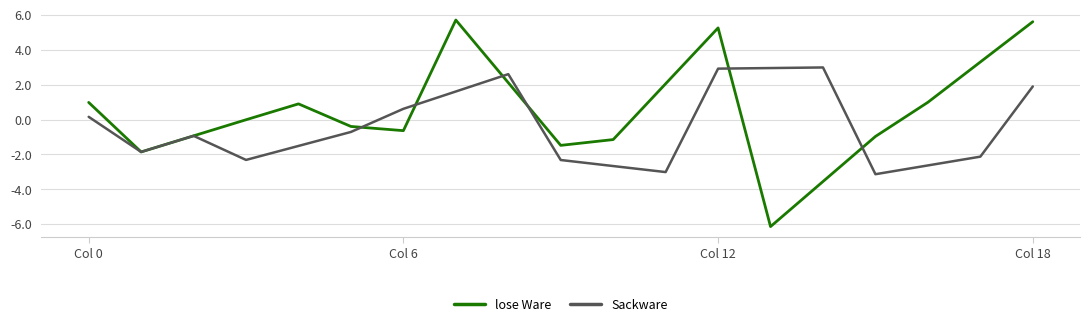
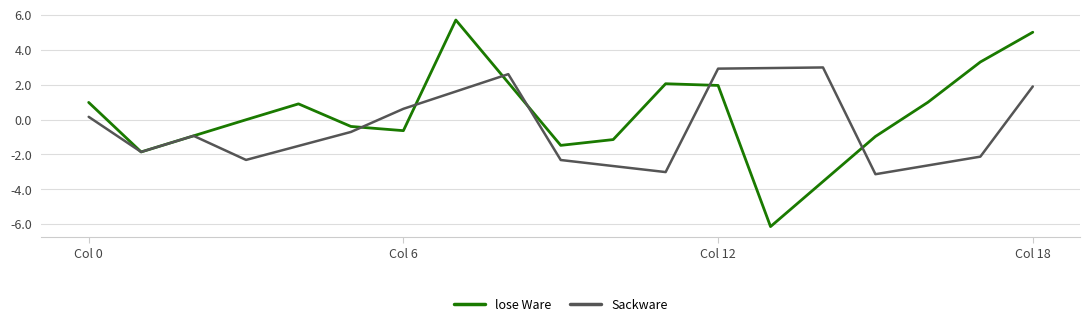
  {
    "lose Ware": {
      "Col 0": 1.0,
      "Col 6": -0.6,
-     "Col 12": 5.3,
-     "Col 18": 5.6
+     "Col 12": 2.0,
+     "Col 18": 5.0
    },
    "Sackware": {
      "Col 0": 0.2,
      "Col 6": 0.6,
      "Col 12": 2.9,
      "Col 18": 1.9
    }
  }
